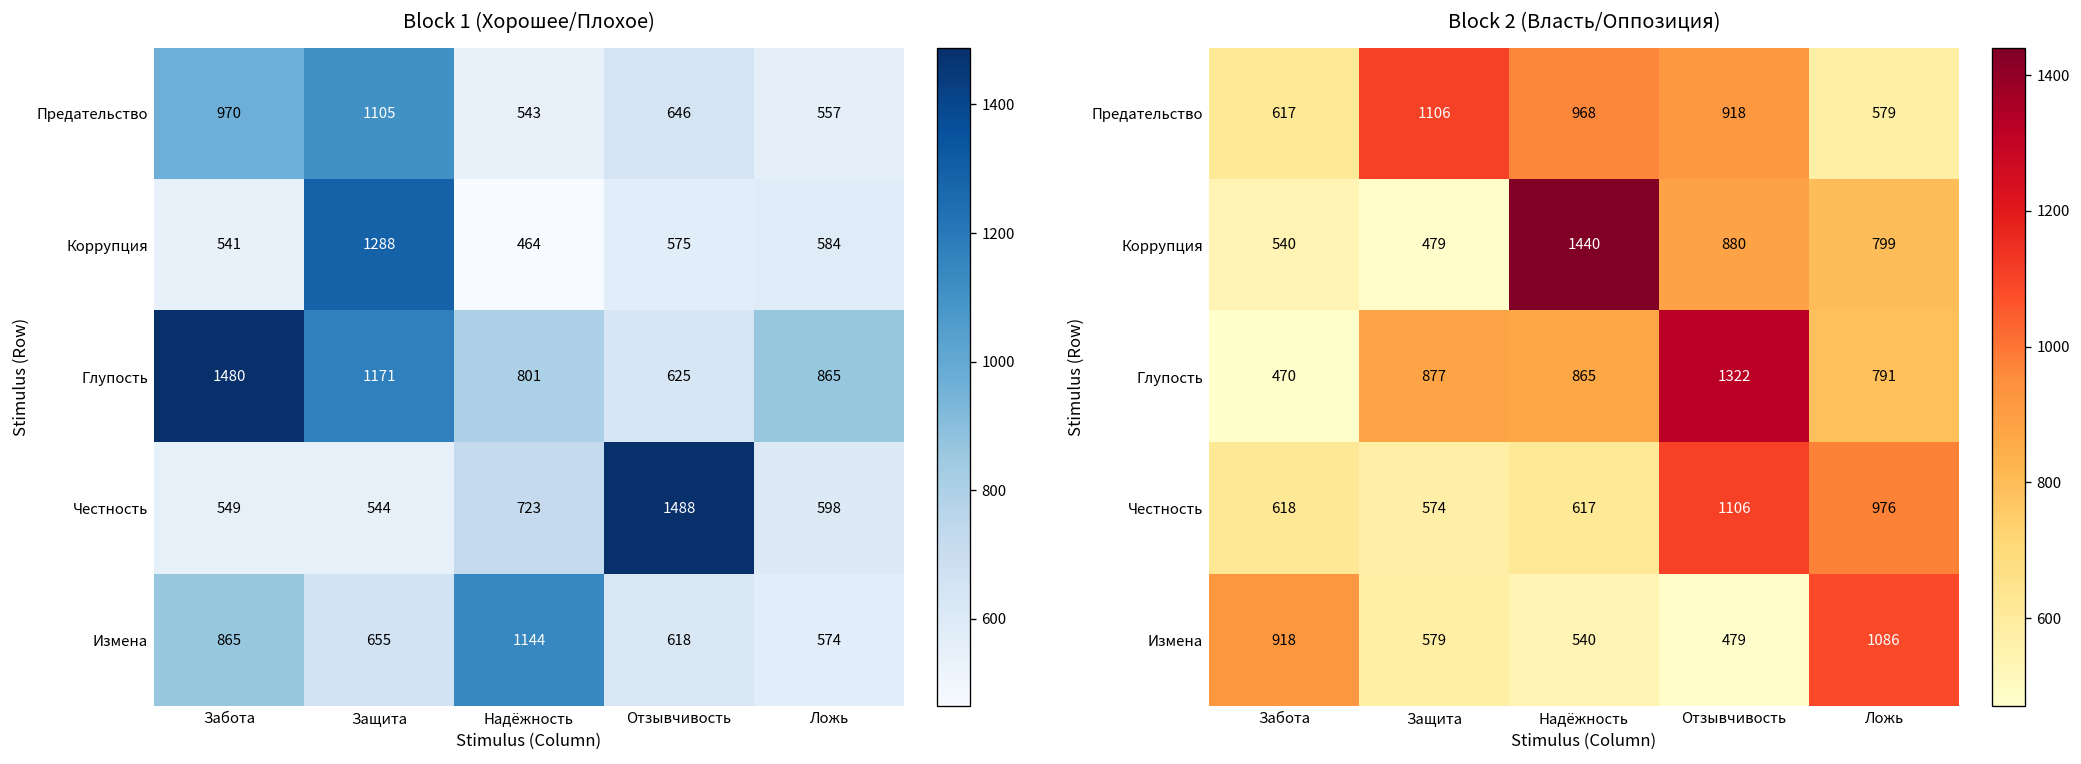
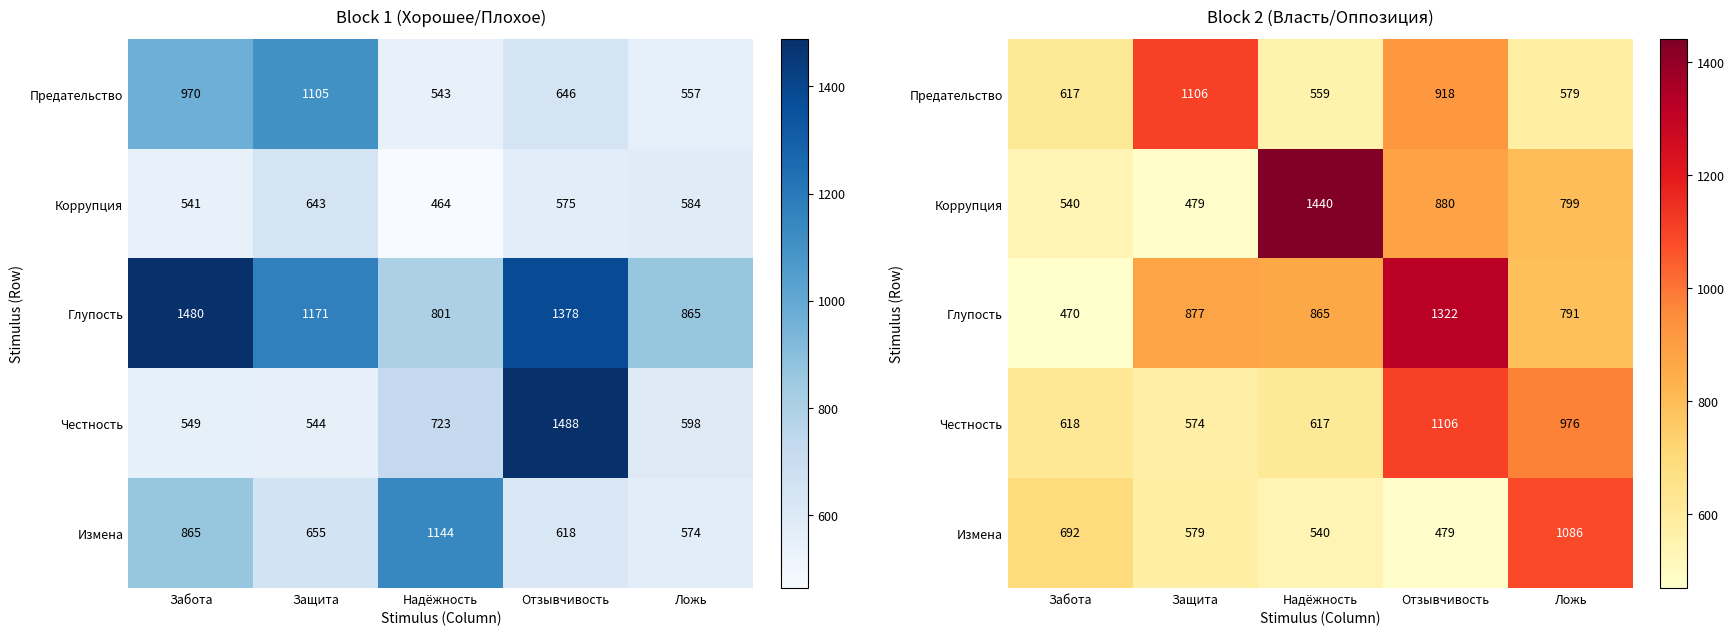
  {
    "Block 1 (Хорошее/Плохое)": {
      "Предательство": {
        "Забота": 970,
        "Защита": 1105,
        "Надёжность": 543,
        "Отзывчивость": 646,
        "Ложь": 557
      },
      "Коррупция": {
        "Забота": 541,
-       "Защита": 1288,
+       "Защита": 643,
        "Надёжность": 464,
        "Отзывчивость": 575,
        "Ложь": 584
      },
      "Глупость": {
        "Забота": 1480,
        "Защита": 1171,
        "Надёжность": 801,
-       "Отзывчивость": 625,
+       "Отзывчивость": 1378,
        "Ложь": 865
      },
      "Честность": {
        "Забота": 549,
        "Защита": 544,
        "Надёжность": 723,
        "Отзывчивость": 1488,
        "Ложь": 598
      },
      "Измена": {
        "Забота": 865,
        "Защита": 655,
        "Надёжность": 1144,
        "Отзывчивость": 618,
        "Ложь": 574
      }
    },
    "Block 2 (Власть/Оппозиция)": {
      "Предательство": {
        "Забота": 617,
        "Защита": 1106,
-       "Надёжность": 968,
+       "Надёжность": 559,
        "Отзывчивость": 918,
        "Ложь": 579
      },
      "Коррупция": {
        "Забота": 540,
        "Защита": 479,
        "Надёжность": 1440,
        "Отзывчивость": 880,
        "Ложь": 799
      },
      "Глупость": {
        "Забота": 470,
        "Защита": 877,
        "Надёжность": 865,
        "Отзывчивость": 1322,
        "Ложь": 791
      },
      "Честность": {
        "Забота": 618,
        "Защита": 574,
        "Надёжность": 617,
        "Отзывчивость": 1106,
        "Ложь": 976
      },
      "Измена": {
-       "Забота": 918,
+       "Забота": 692,
        "Защита": 579,
        "Надёжность": 540,
        "Отзывчивость": 479,
        "Ложь": 1086
      }
    }
  }
